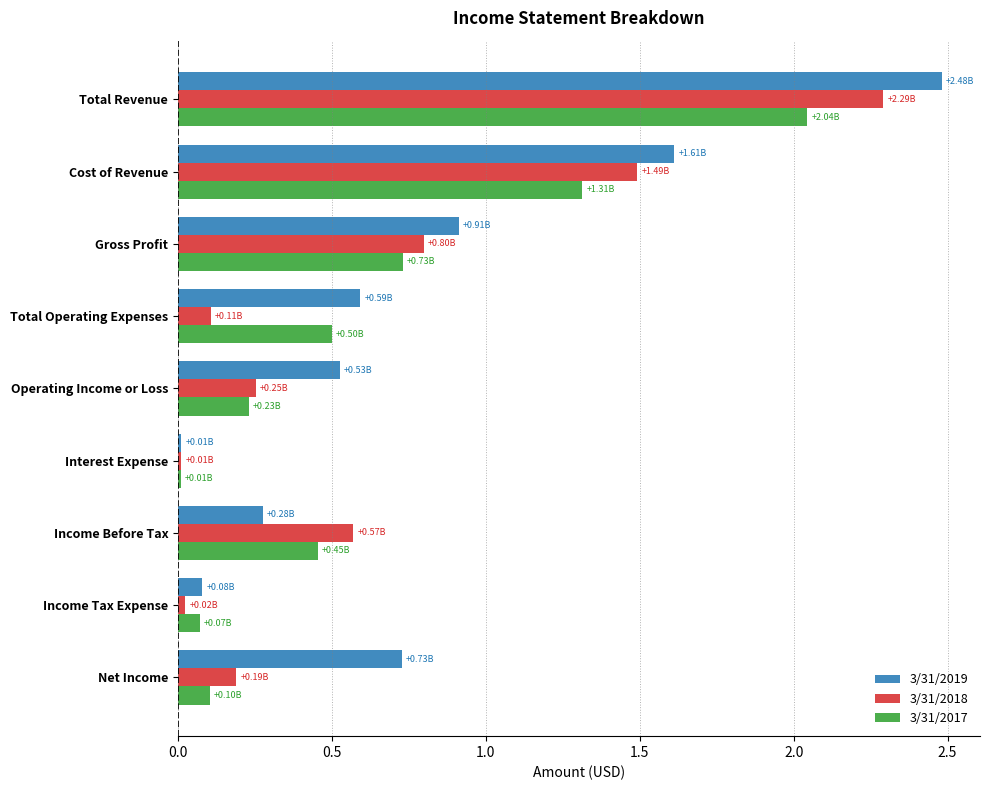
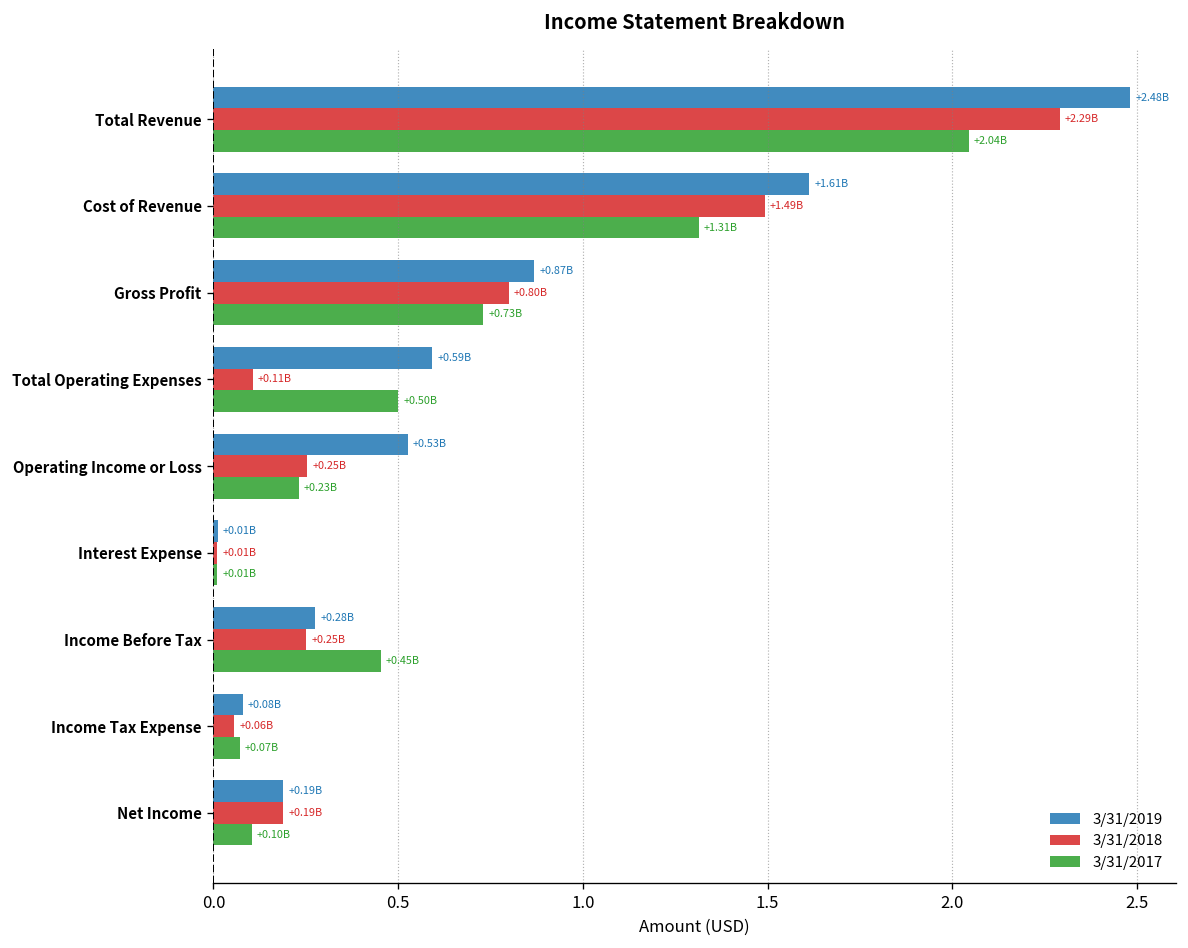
  {
    "3/31/2019": {
      "Total Revenue": "+2.48B",
      "Cost of Revenue": "+1.61B",
-     "Gross Profit": "+0.91B",
+     "Gross Profit": "+0.87B",
      "Total Operating Expenses": "+0.59B",
      "Operating Income or Loss": "+0.53B",
      "Interest Expense": "+0.01B",
      "Income Before Tax": "+0.28B",
      "Income Tax Expense": "+0.08B",
-     "Net Income": "+0.73B"
+     "Net Income": "+0.19B"
    },
    "3/31/2018": {
      "Total Revenue": "+2.29B",
      "Cost of Revenue": "+1.49B",
      "Gross Profit": "+0.80B",
      "Total Operating Expenses": "+0.11B",
      "Operating Income or Loss": "+0.25B",
      "Interest Expense": "+0.01B",
-     "Income Before Tax": "+0.57B",
-     "Income Tax Expense": "+0.02B",
+     "Income Before Tax": "+0.25B",
+     "Income Tax Expense": "+0.06B",
      "Net Income": "+0.19B"
    },
    "3/31/2017": {
      "Total Revenue": "+2.04B",
      "Cost of Revenue": "+1.31B",
      "Gross Profit": "+0.73B",
      "Total Operating Expenses": "+0.50B",
      "Operating Income or Loss": "+0.23B",
      "Interest Expense": "+0.01B",
      "Income Before Tax": "+0.45B",
      "Income Tax Expense": "+0.07B",
      "Net Income": "+0.10B"
    }
  }
